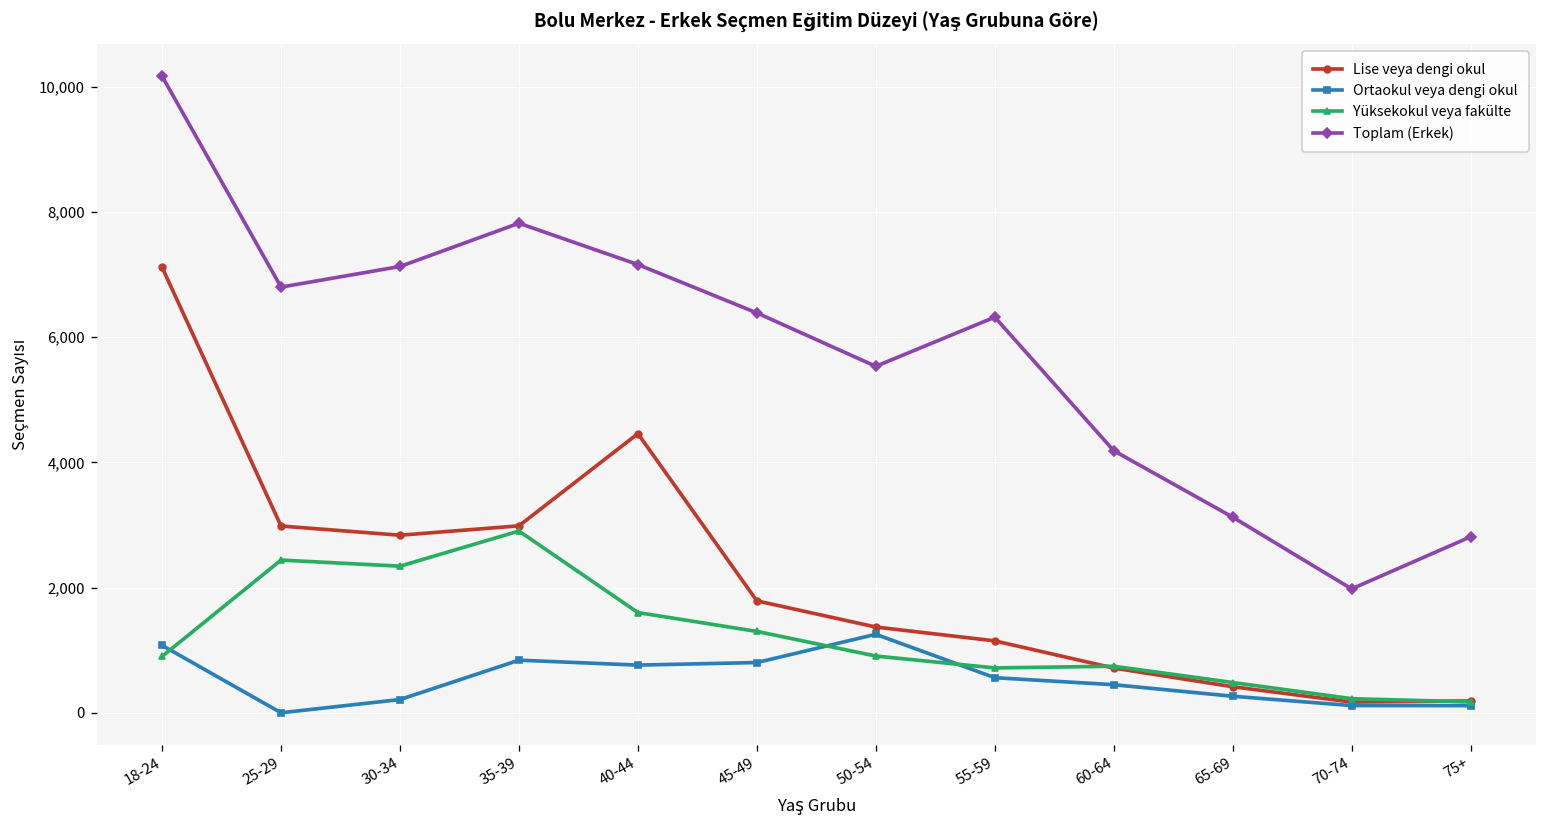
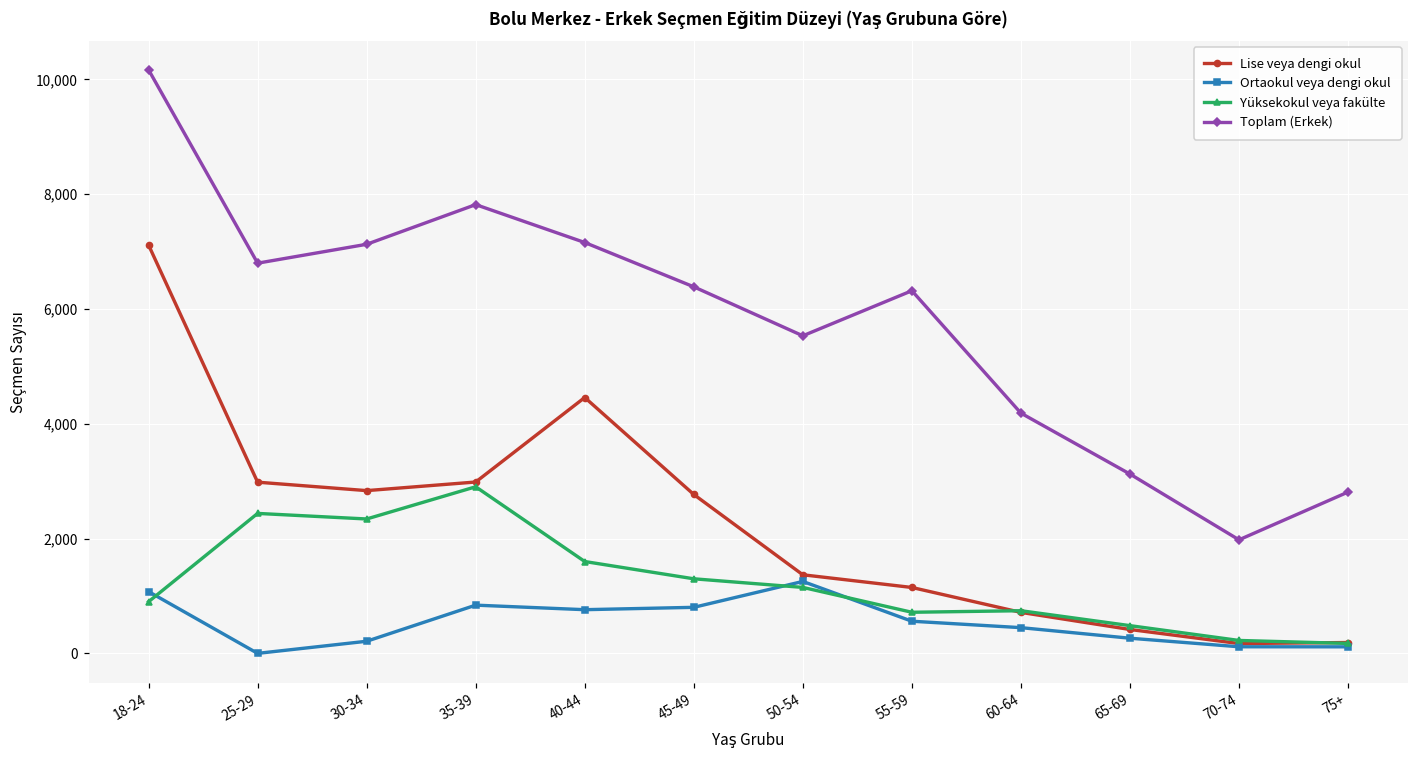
  {
    "Lise veya dengi okul": {
      "18-24": "7,100",
      "25-29": "3,000",
      "30-34": "2,800",
      "35-39": "3,000",
      "40-44": "4,500",
-     "45-49": "1,800",
+     "45-49": "2,800",
      "50-54": "1,400",
      "55-59": "1,100",
      "65-69": "400",
      "70-74": "200"
    },
    "Ortaokul veya dengi okul": {
      "18-24": "1,100",
      "25-29": "0",
      "30-34": "200",
      "35-39": "800",
      "40-44": "800",
      "45-49": "800",
      "50-54": "1,300",
      "55-59": "600",
      "60-64": "400",
      "65-69": "300",
      "70-74": "100",
      "75+": "100"
    },
    "Yüksekokul veya fakülte": {
      "18-24": "900",
      "25-29": "2,400",
      "30-34": "2,300",
      "35-39": "2,900",
      "40-44": "1,600",
      "45-49": "1,300",
-     "50-54": "900",
+     "50-54": "1,200",
      "55-59": "700",
      "65-69": "500",
      "70-74": "200"
    },
    "Toplam (Erkek)": {
      "18-24": "10,200",
      "25-29": "6,800",
      "30-34": "7,100",
      "35-39": "7,800",
      "40-44": "7,200",
      "45-49": "6,400",
      "50-54": "5,500",
      "55-59": "6,300",
      "60-64": "4,200",
      "65-69": "3,100",
      "70-74": "2,000",
      "75+": "2,800"
    }
  }
